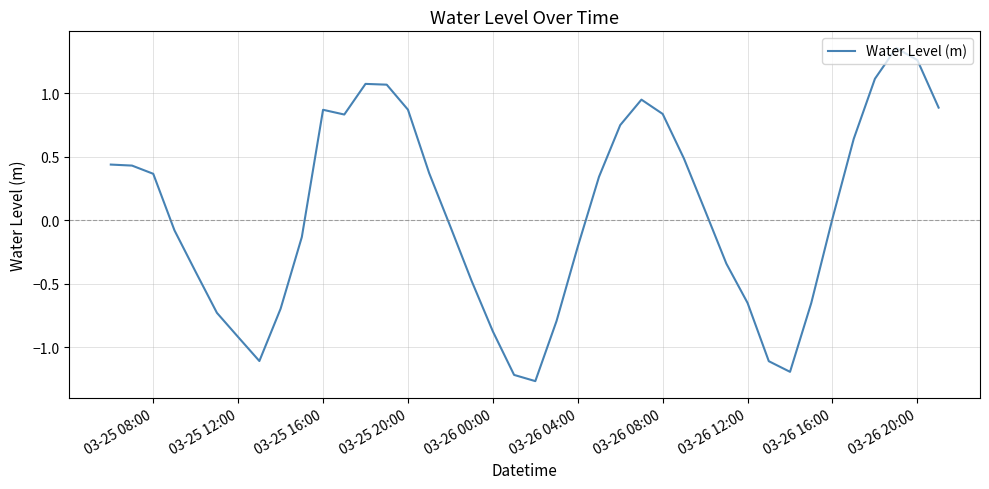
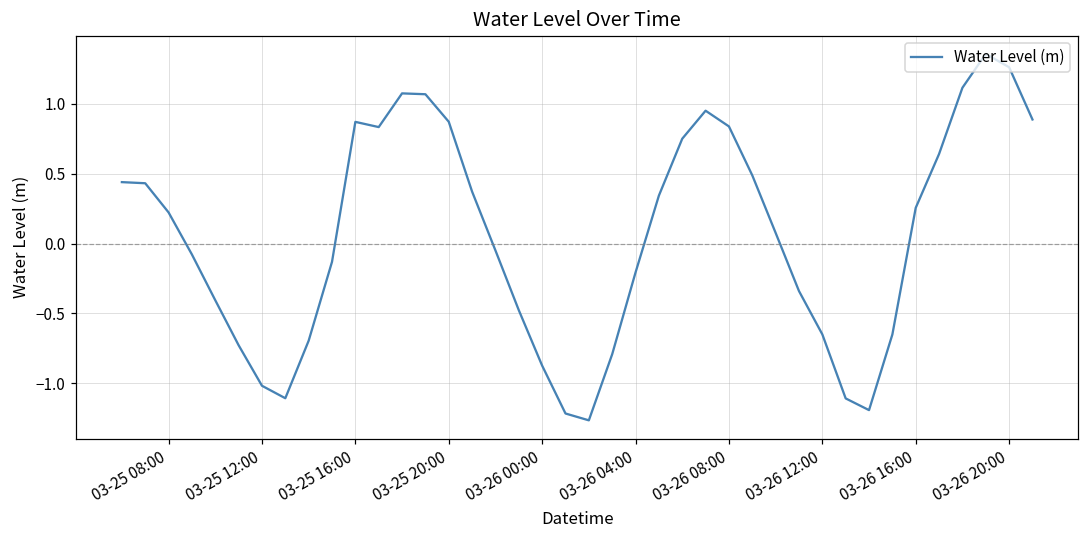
  {
-   "03-25 08:00": 0.37,
-   "03-25 12:00": -0.92,
+   "03-25 08:00": 0.22,
+   "03-25 12:00": -1.02,
    "03-25 16:00": 0.87,
    "03-25 20:00": 0.87,
    "03-26 00:00": -0.87,
    "03-26 04:00": -0.21,
    "03-26 08:00": 0.84,
    "03-26 12:00": -0.65,
-   "03-26 16:00": 0.02
+   "03-26 16:00": 0.26
  }
